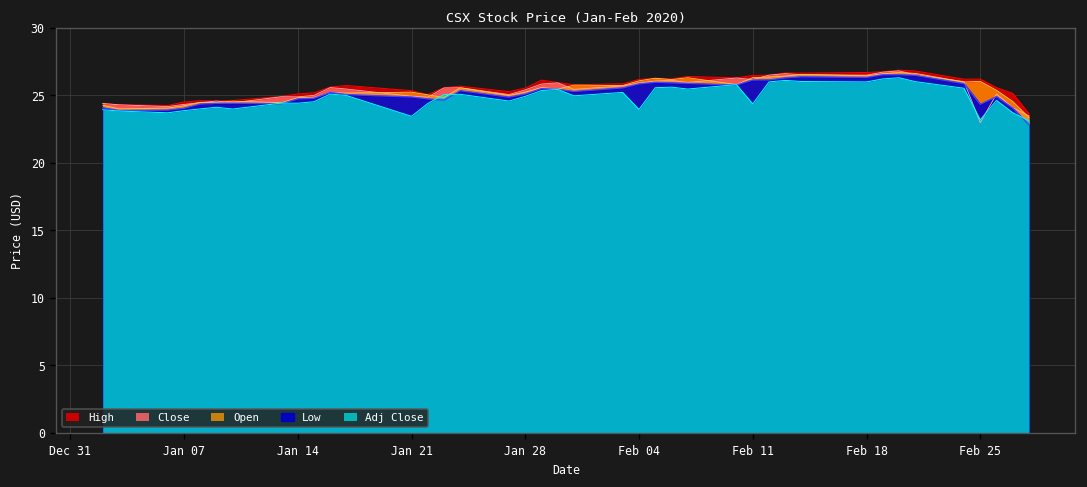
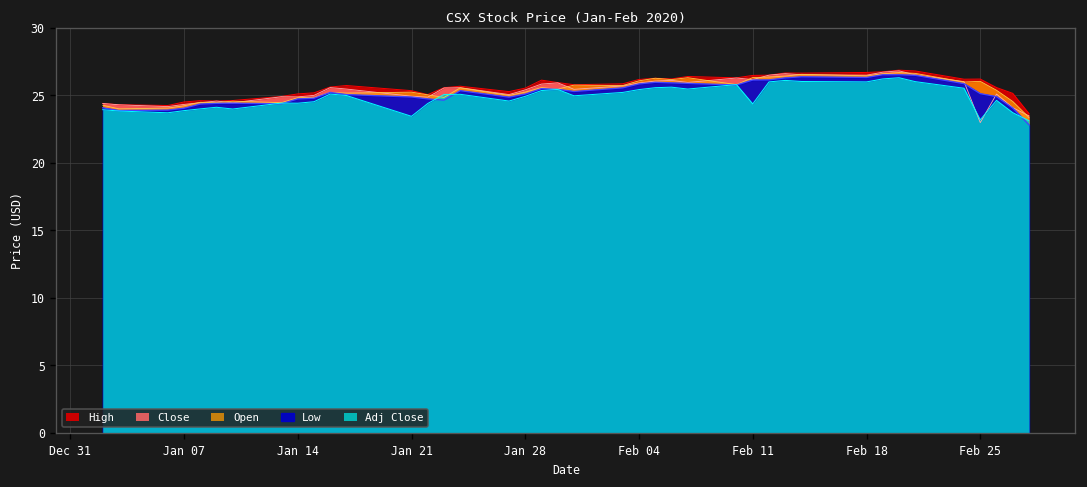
  {
    "Low": {
-     "Feb 25": 24.3
+     "Feb 25": 25.1
    },
    "Adj Close": {
      "Jan 14": 24.4,
      "Jan 21": 23.5,
-     "Feb 04": 24.0,
+     "Feb 04": 25.4,
      "Feb 11": 24.4,
      "Feb 18": 26.0
    }
  }
